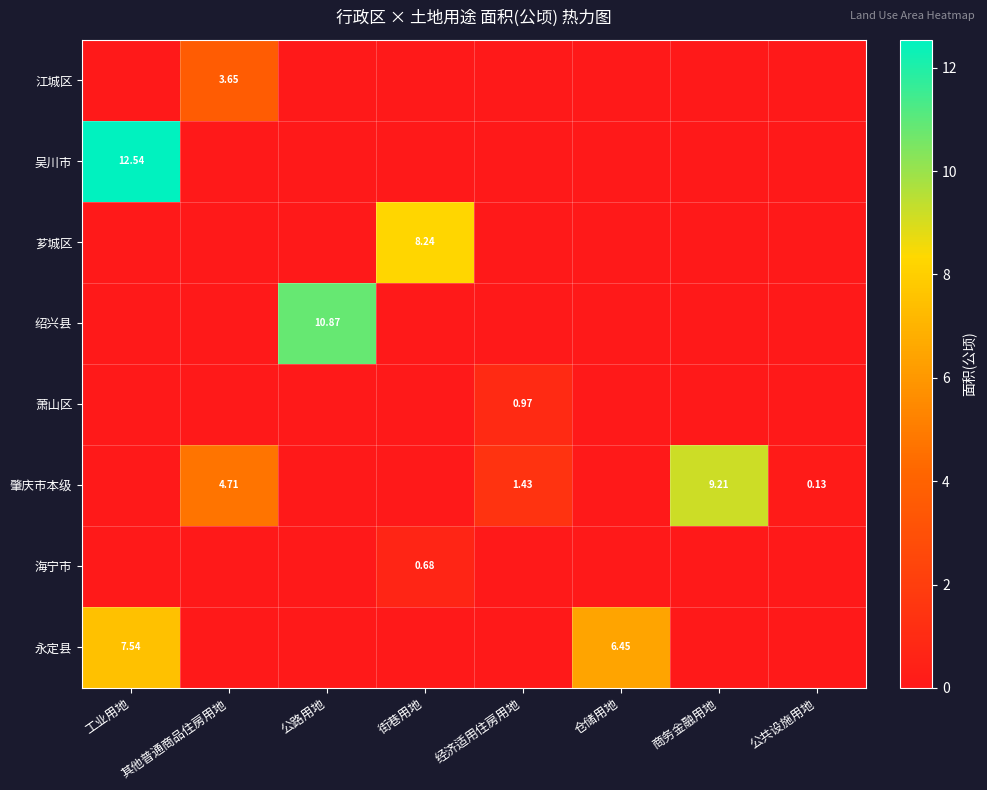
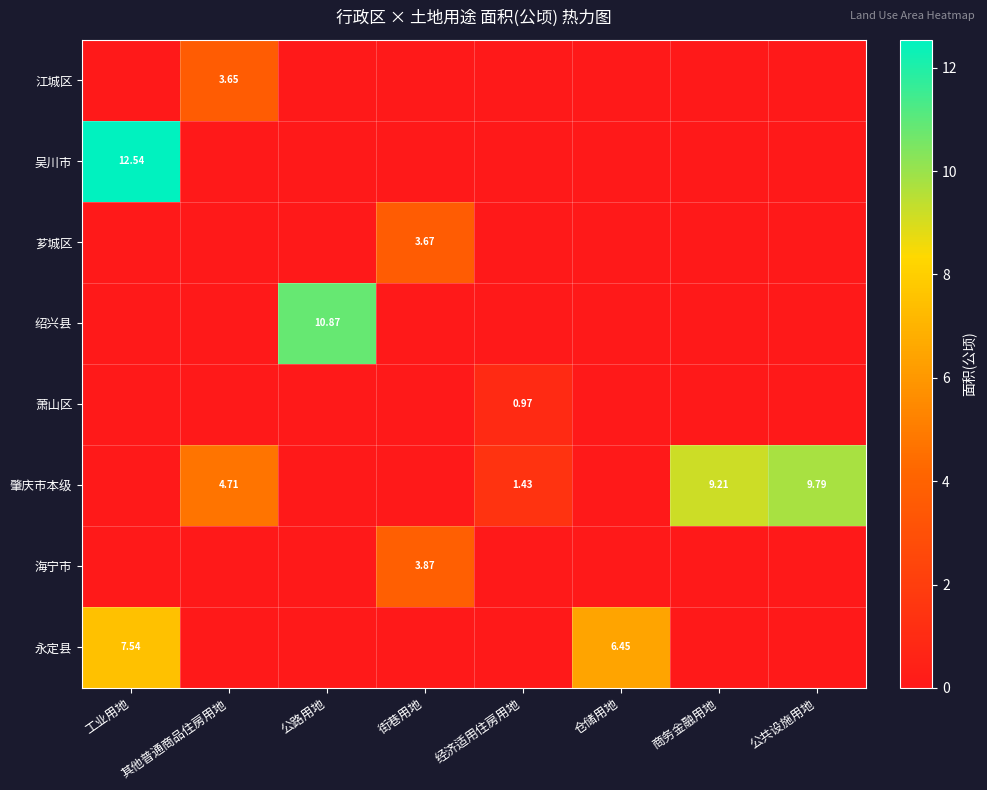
  {
    "江城区": {
      "其他普通商品住房用地": 3.65
    },
    "吴川市": {
      "工业用地": 12.54
    },
    "芗城区": {
-     "街巷用地": 8.24
+     "街巷用地": 3.67
    },
    "绍兴县": {
      "公路用地": 10.87
    },
    "萧山区": {
      "经济适用住房用地": 0.97
    },
    "肇庆市本级": {
      "其他普通商品住房用地": 4.71,
      "经济适用住房用地": 1.43,
      "商务金融用地": 9.21,
-     "公共设施用地": 0.13
+     "公共设施用地": 9.79
    },
    "海宁市": {
-     "街巷用地": 0.68
+     "街巷用地": 3.87
    },
    "永定县": {
      "工业用地": 7.54,
      "仓储用地": 6.45
    }
  }
